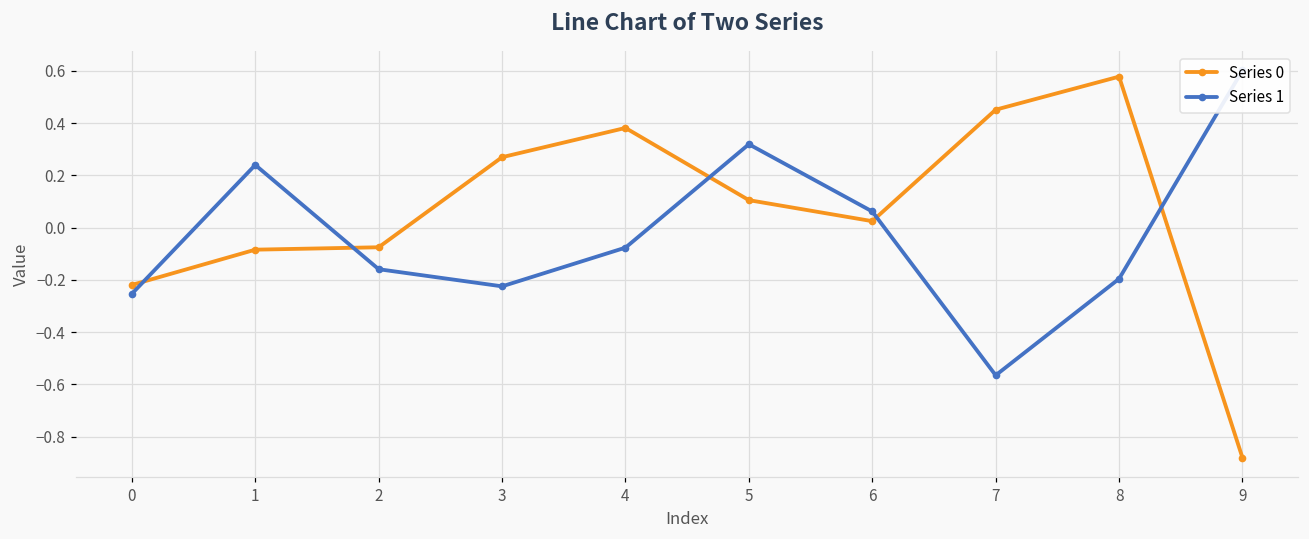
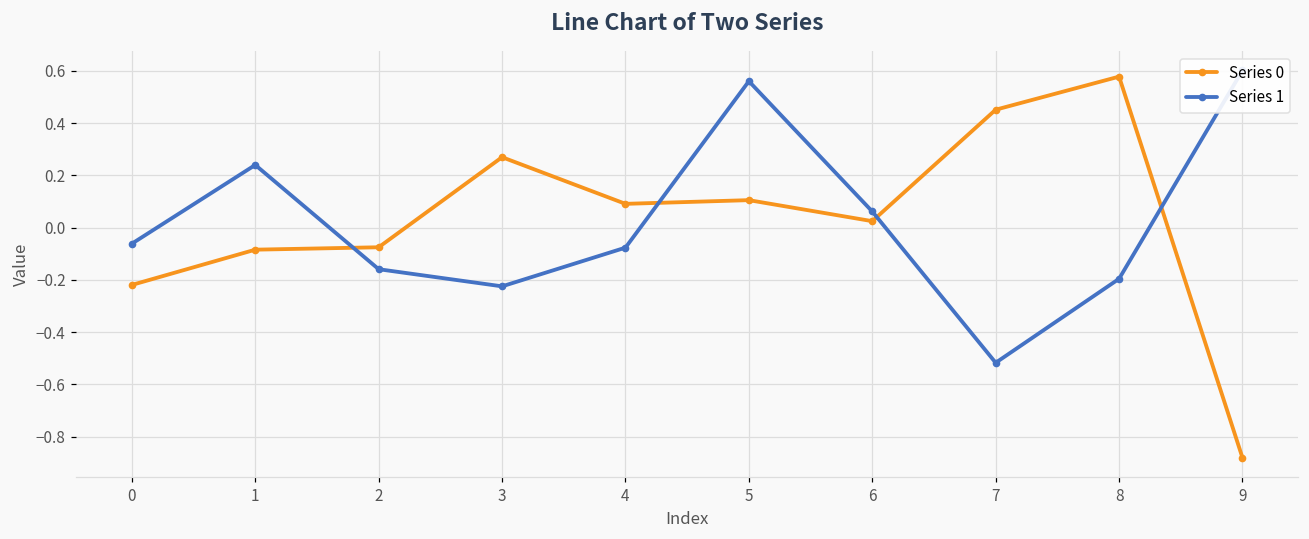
  {
    "Series 0": {
      "0": -0.22,
      "1": -0.08,
      "2": -0.08,
      "3": 0.27,
-     "4": 0.38,
+     "4": 0.09,
      "5": 0.11,
      "6": 0.02,
      "7": 0.45,
      "8": 0.58,
      "9": -0.88
    },
    "Series 1": {
-     "0": -0.25,
+     "0": -0.06,
      "1": 0.24,
      "2": -0.16,
      "3": -0.22,
      "4": -0.08,
-     "5": 0.32,
+     "5": 0.56,
      "6": 0.06,
-     "7": -0.57,
+     "7": -0.52,
      "8": -0.20
    }
  }
